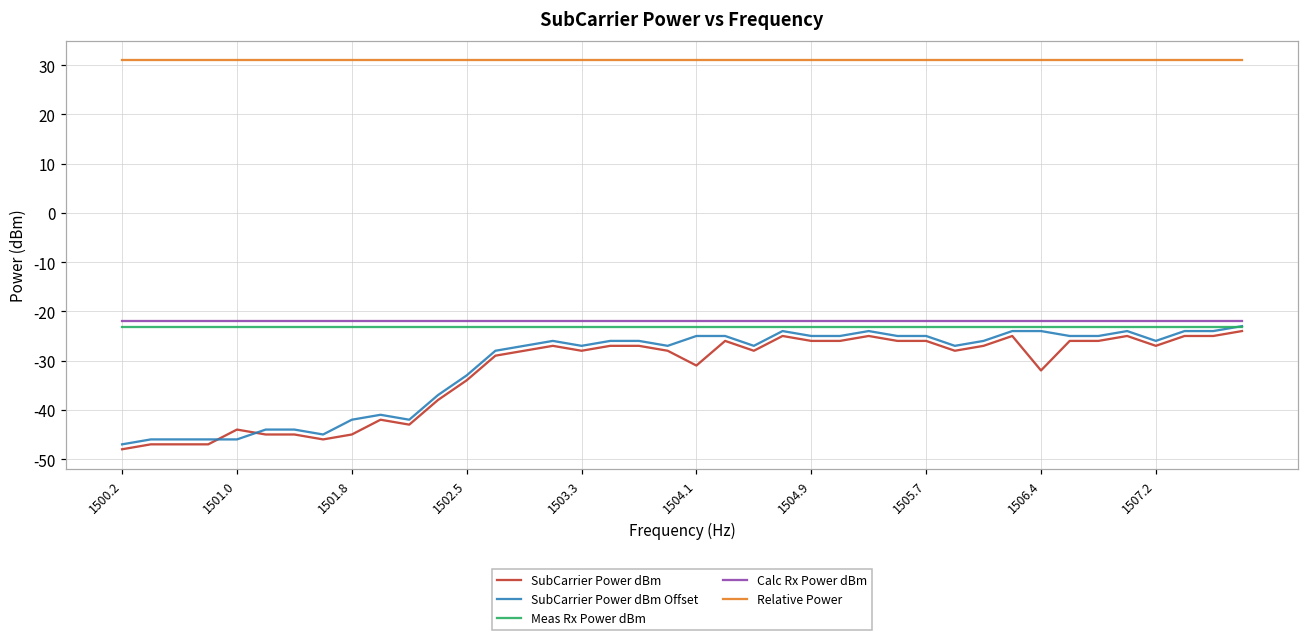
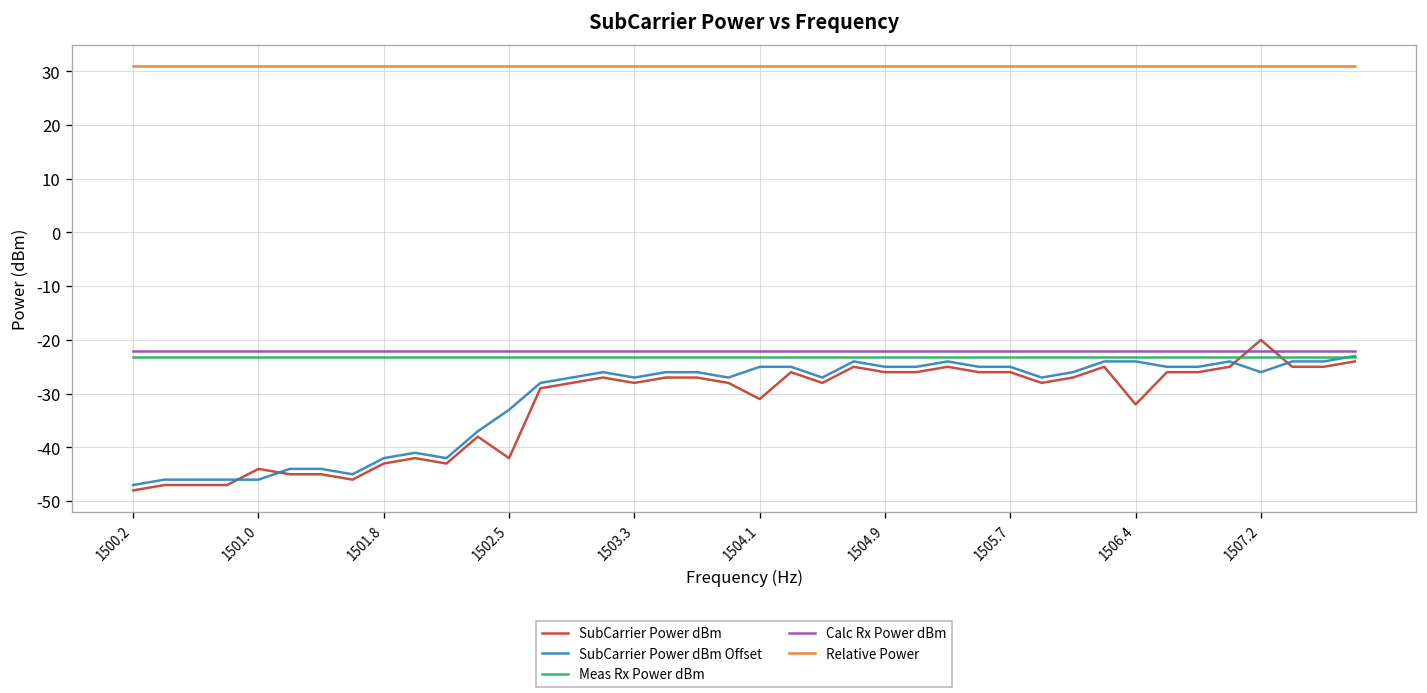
  {
    "SubCarrier Power dBm": {
      "1500.2": -48,
      "1501.0": -44,
-     "1501.8": -45,
-     "1502.5": -34,
+     "1501.8": -43,
+     "1502.5": -42,
      "1503.3": -28,
      "1504.1": -31,
      "1504.9": -26,
      "1505.7": -26,
      "1506.4": -32,
-     "1507.2": -27
+     "1507.2": -20
    },
    "SubCarrier Power dBm Offset": {
      "1500.2": -47,
      "1501.0": -46,
      "1501.8": -42,
      "1502.5": -33,
      "1503.3": -27,
      "1504.1": -25,
      "1504.9": -25,
      "1505.7": -25,
      "1506.4": -24,
      "1507.2": -26
    },
    "Meas Rx Power dBm": {
      "1500.2": -23,
      "1501.0": -23,
      "1501.8": -23,
      "1502.5": -23,
      "1503.3": -23,
      "1504.1": -23,
      "1504.9": -23,
      "1505.7": -23,
      "1506.4": -23,
      "1507.2": -23
    },
    "Calc Rx Power dBm": {
      "1500.2": -22,
      "1501.0": -22,
      "1501.8": -22,
      "1502.5": -22,
      "1503.3": -22,
      "1504.1": -22,
      "1504.9": -22,
      "1505.7": -22,
      "1506.4": -22,
      "1507.2": -22
    },
    "Relative Power": {
      "1500.2": 31,
      "1501.0": 31,
      "1501.8": 31,
      "1502.5": 31,
      "1503.3": 31,
      "1504.1": 31,
      "1504.9": 31,
      "1505.7": 31,
      "1506.4": 31,
      "1507.2": 31
    }
  }
